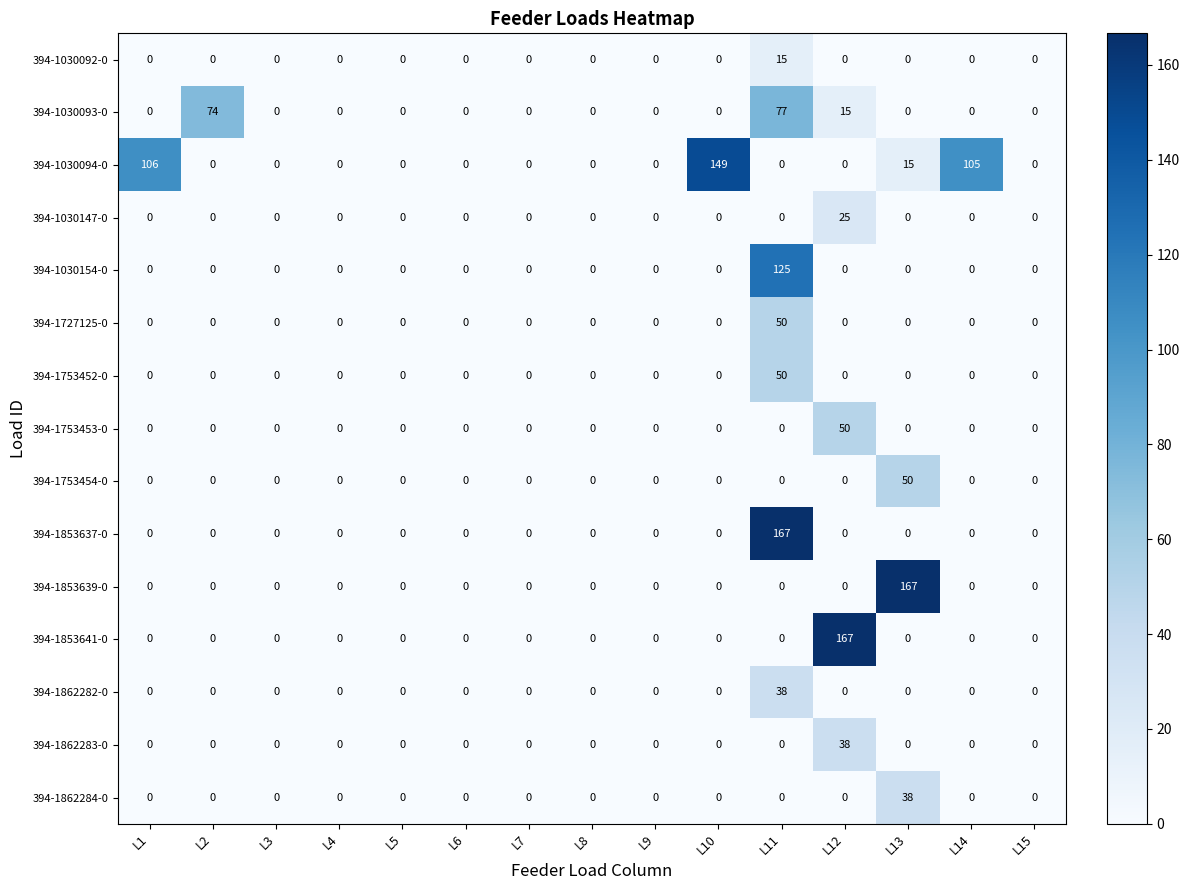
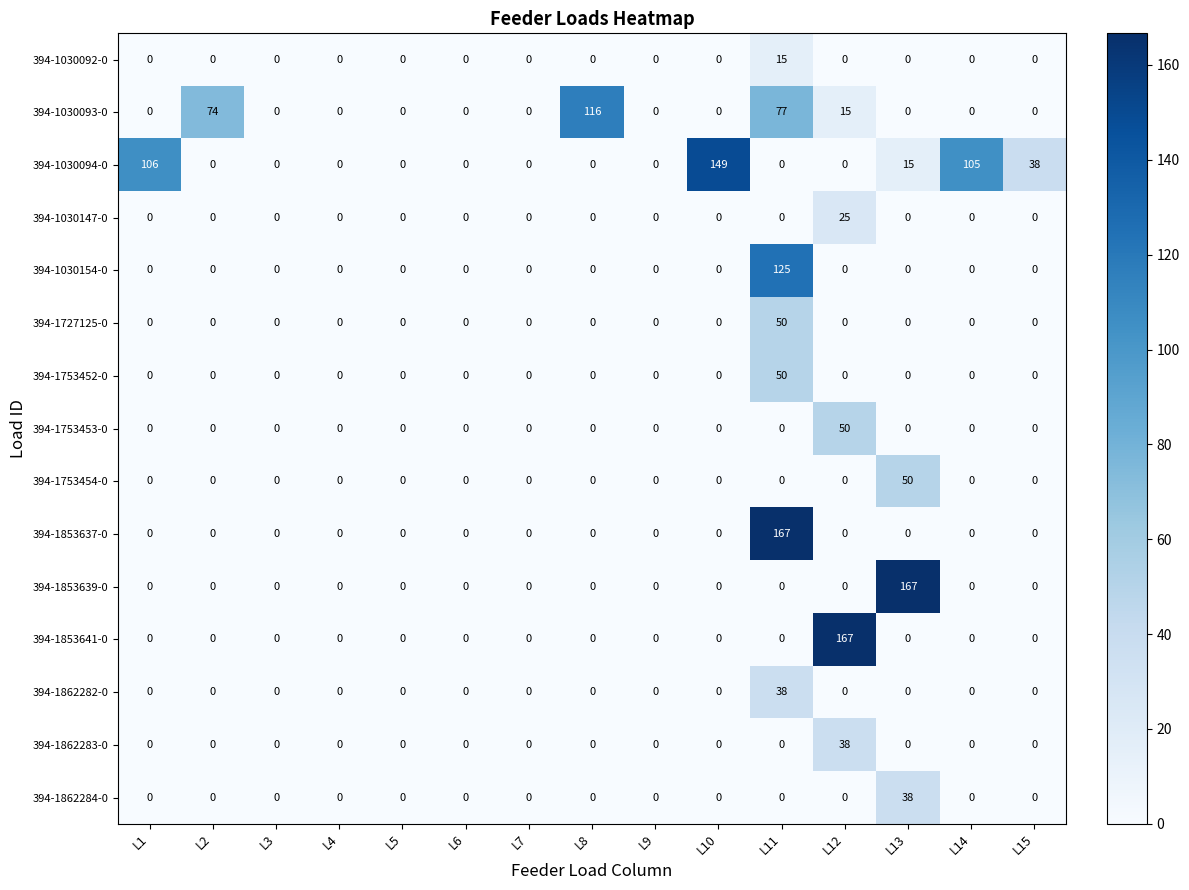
  {
    "394-1030093-0": {
      "L1": 0,
      "L2": 74,
      "L3": 0,
      "L4": 0,
      "L5": 0,
      "L6": 0,
      "L7": 0,
-     "L8": 0,
+     "L8": 116,
      "L9": 0,
      "L10": 0,
      "L11": 77,
      "L12": 15,
      "L13": 0,
      "L14": 0,
      "L15": 0
    },
    "394-1030094-0": {
      "L1": 106,
      "L2": 0,
      "L3": 0,
      "L4": 0,
      "L5": 0,
      "L6": 0,
      "L7": 0,
      "L8": 0,
      "L9": 0,
      "L10": 149,
      "L11": 0,
      "L12": 0,
      "L13": 15,
      "L14": 105,
-     "L15": 0
+     "L15": 38
    }
  }
